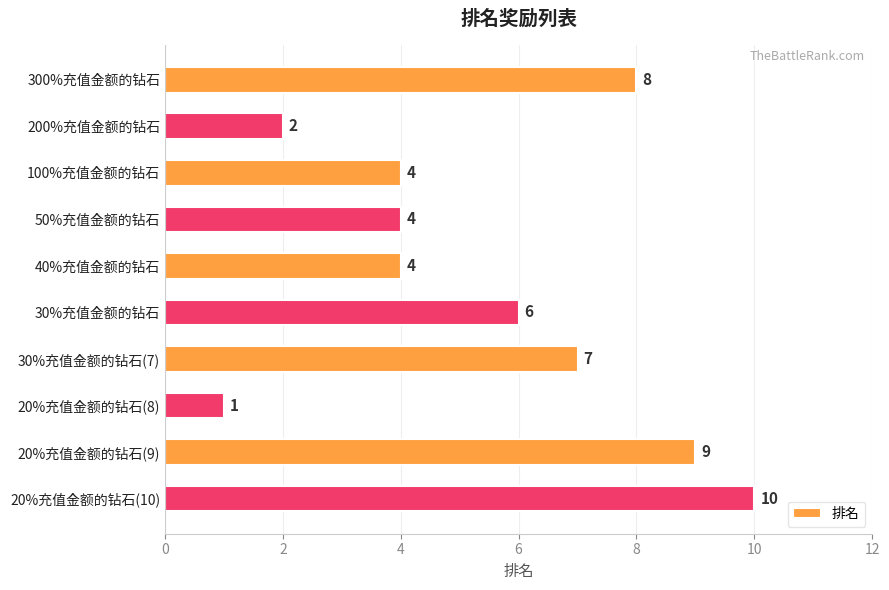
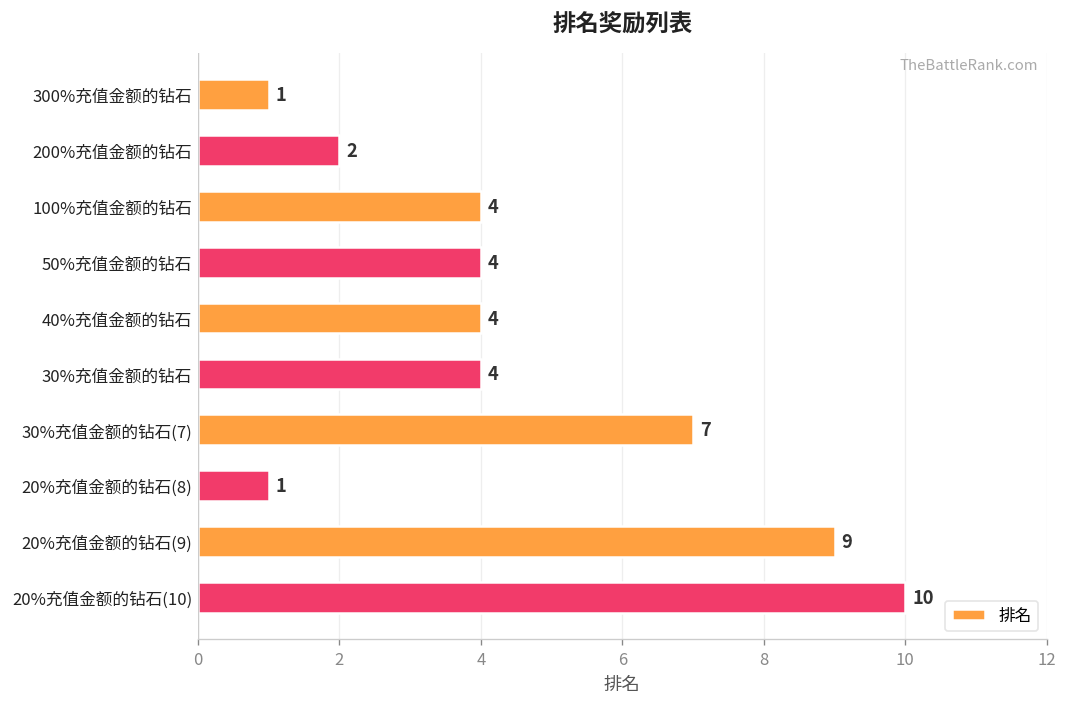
  {
-   "300%充值金额的钻石": 8,
+   "300%充值金额的钻石": 1,
    "200%充值金额的钻石": 2,
    "100%充值金额的钻石": 4,
    "50%充值金额的钻石": 4,
    "40%充值金额的钻石": 4,
-   "30%充值金额的钻石": 6,
+   "30%充值金额的钻石": 4,
    "30%充值金额的钻石(7)": 7,
    "20%充值金额的钻石(8)": 1,
    "20%充值金额的钻石(9)": 9,
    "20%充值金额的钻石(10)": 10
  }
